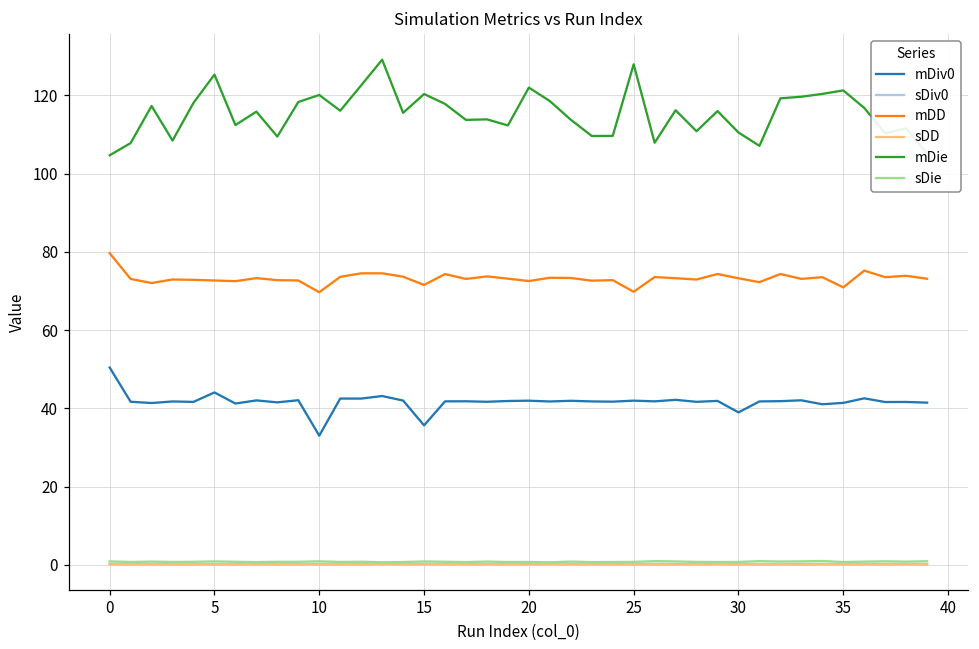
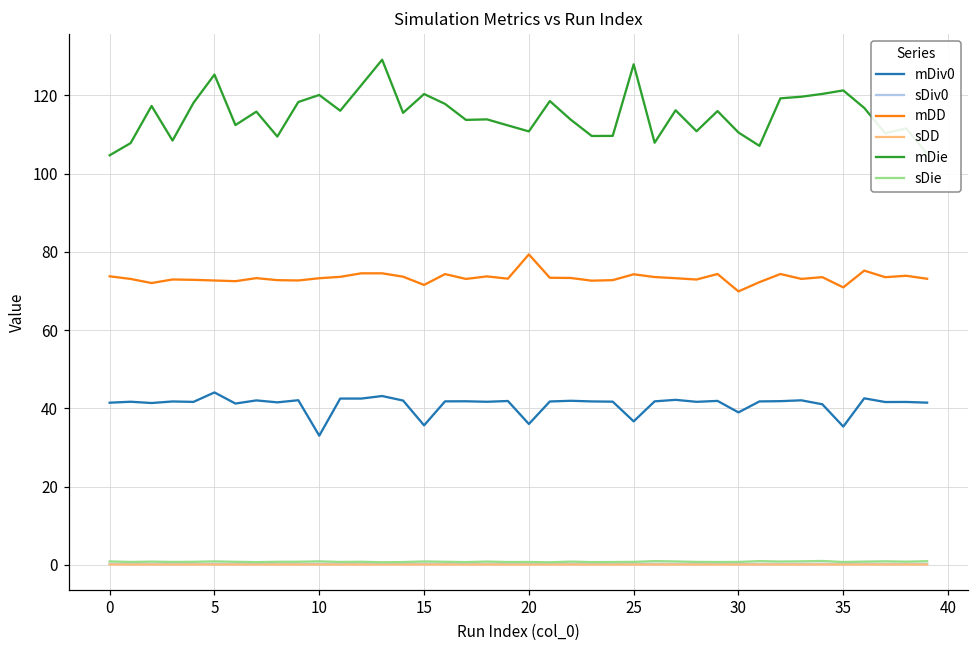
  {
    "mDiv0": {
-     "0": 50,
+     "0": 41,
      "5": 44,
      "10": 33,
      "15": 36,
-     "20": 42,
-     "25": 42,
+     "20": 36,
+     "25": 37,
      "30": 39,
-     "35": 41
+     "35": 35
    },
    "mDD": {
-     "0": 80,
+     "0": 74,
      "5": 73,
-     "10": 70,
+     "10": 73,
      "15": 72,
-     "20": 73,
-     "25": 70,
-     "30": 73,
+     "20": 79,
+     "25": 74,
+     "30": 70,
      "35": 71
    },
    "mDie": {
      "0": 105,
      "5": 125,
      "10": 120,
      "15": 120,
-     "20": 122,
+     "20": 111,
      "25": 128,
      "30": 111,
      "35": 121
    }
  }
